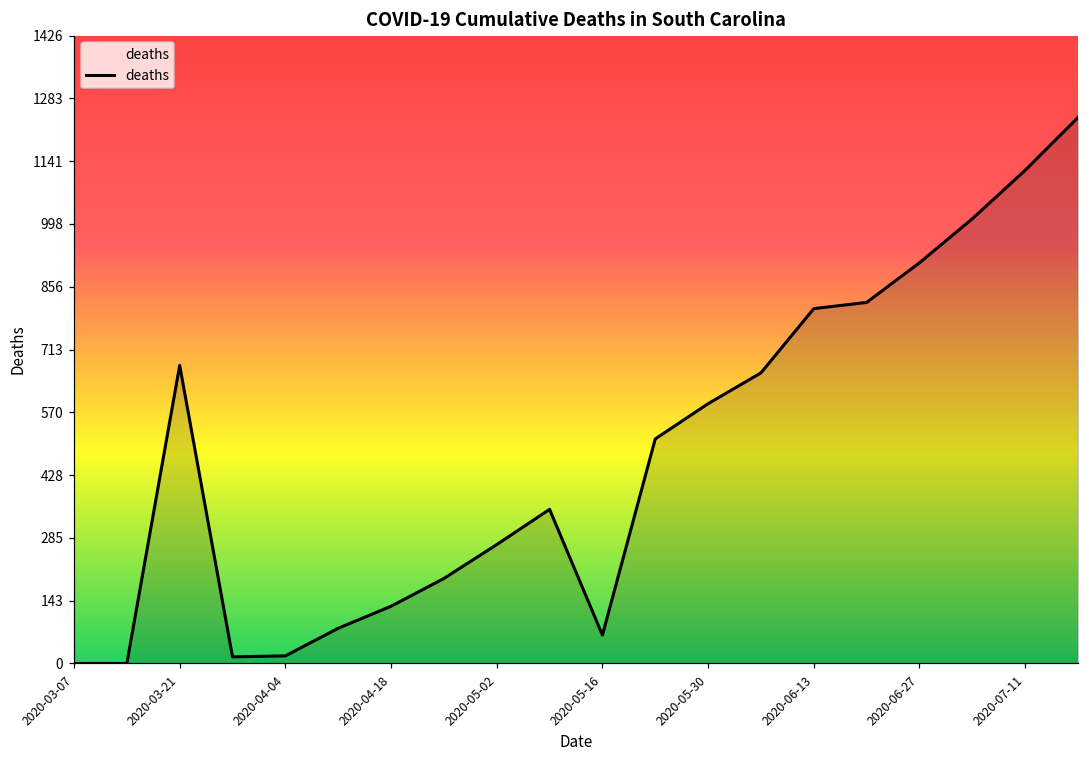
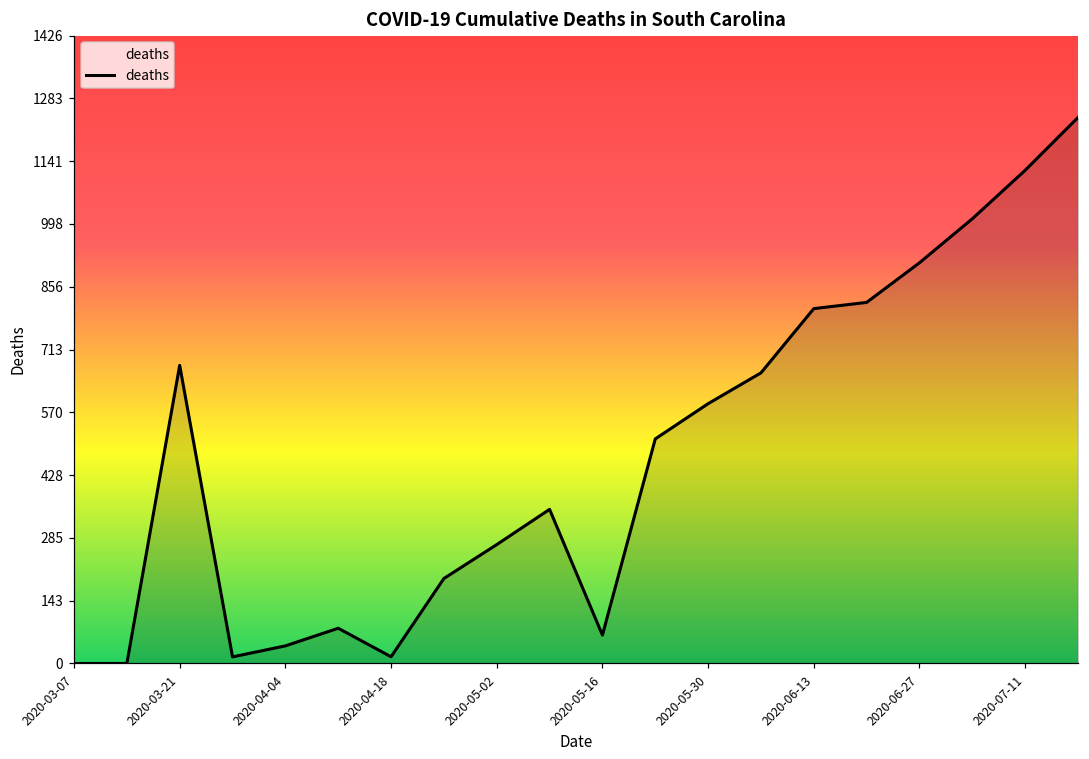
  {
    "2020-03-07": 0,
    "2020-03-21": 680,
-   "2020-04-04": 20,
-   "2020-04-18": 130,
+   "2020-04-04": 40,
+   "2020-04-18": 20,
    "2020-05-02": 270,
    "2020-05-16": 60,
    "2020-05-30": 590,
    "2020-06-13": 810,
    "2020-06-27": 910,
    "2020-07-11": 1120
  }
